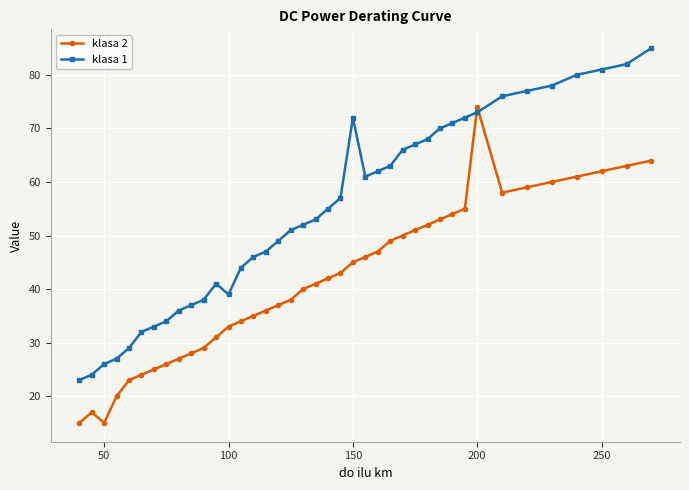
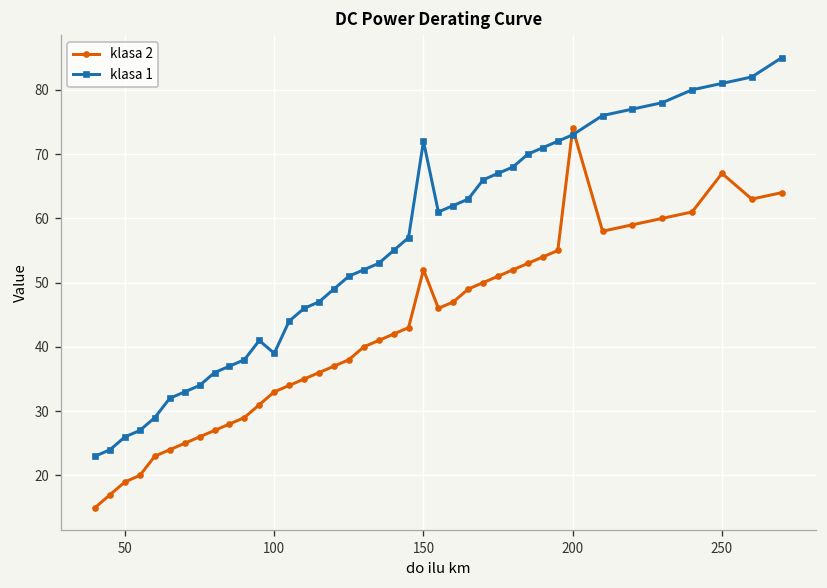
  {
    "klasa 2": {
-     "50": 15,
+     "50": 19,
      "100": 33,
-     "150": 45,
+     "150": 52,
      "200": 74,
-     "250": 62
+     "250": 67
    },
    "klasa 1": {
      "50": 26,
      "100": 39,
      "150": 72,
      "200": 73,
      "250": 81
    }
  }
